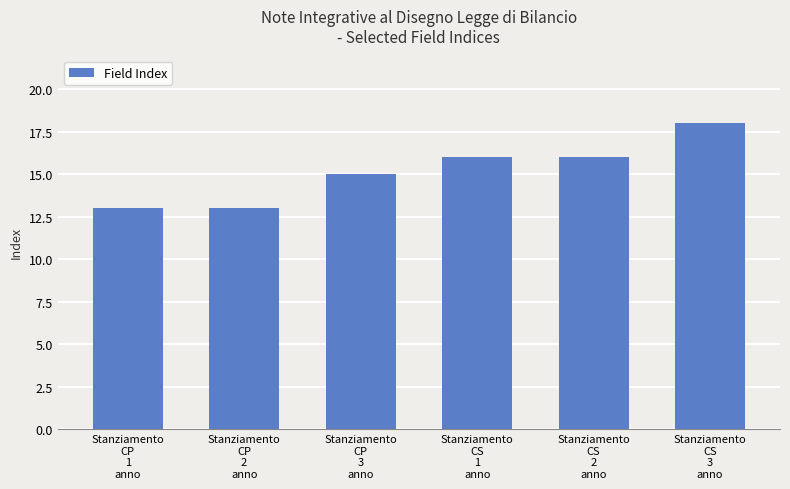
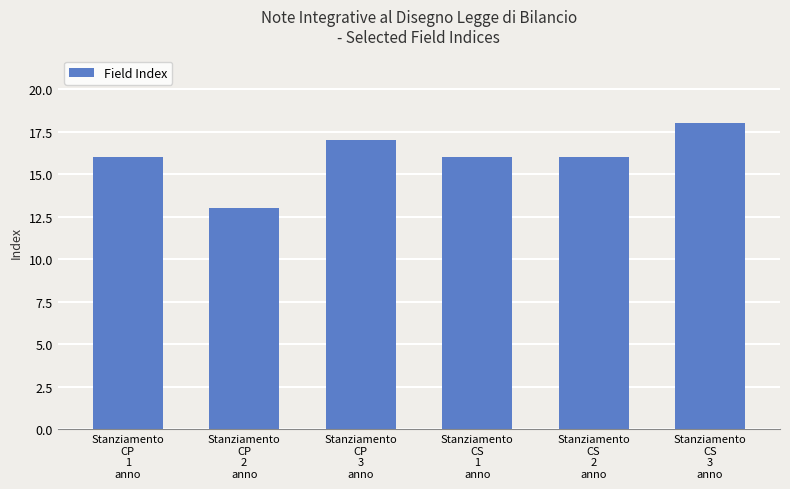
  {
-   "Stanziamento CP 1 anno": 13,
+   "Stanziamento CP 1 anno": 16,
    "Stanziamento CP 2 anno": 13,
-   "Stanziamento CP 3 anno": 15,
+   "Stanziamento CP 3 anno": 17,
    "Stanziamento CS 1 anno": 16,
    "Stanziamento CS 2 anno": 16,
    "Stanziamento CS 3 anno": 18
  }
